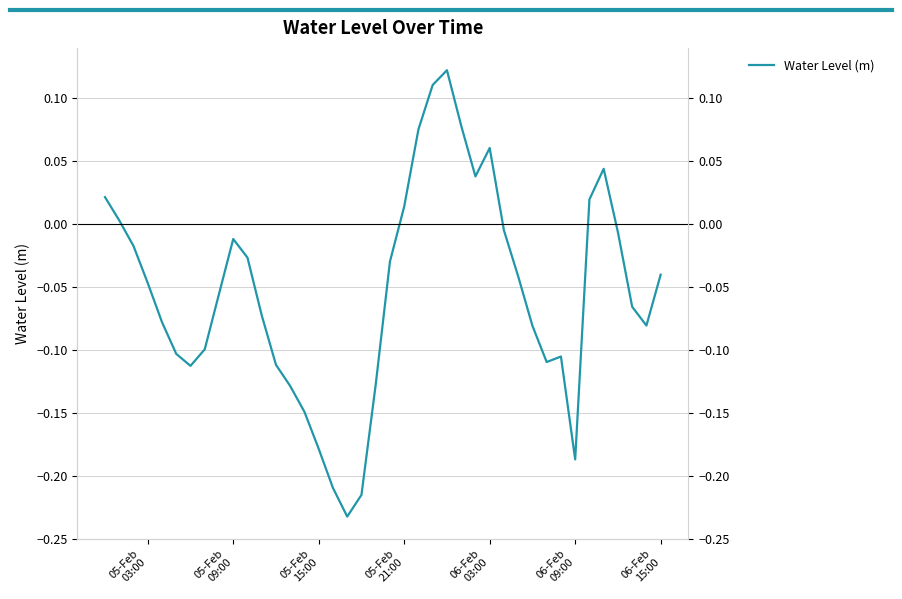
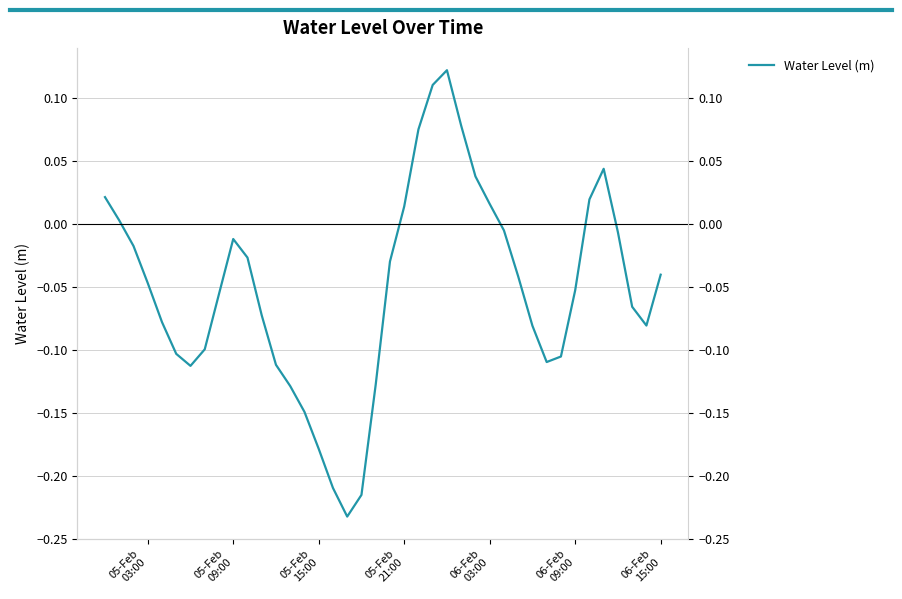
  {
    "05-Feb 03:00": -0.047,
    "05-Feb 09:00": -0.012,
    "05-Feb 15:00": -0.179,
    "05-Feb 21:00": 0.014,
-   "06-Feb 03:00": 0.060,
-   "06-Feb 09:00": -0.187,
+   "06-Feb 03:00": 0.016,
+   "06-Feb 09:00": -0.053,
    "06-Feb 15:00": -0.040
  }
